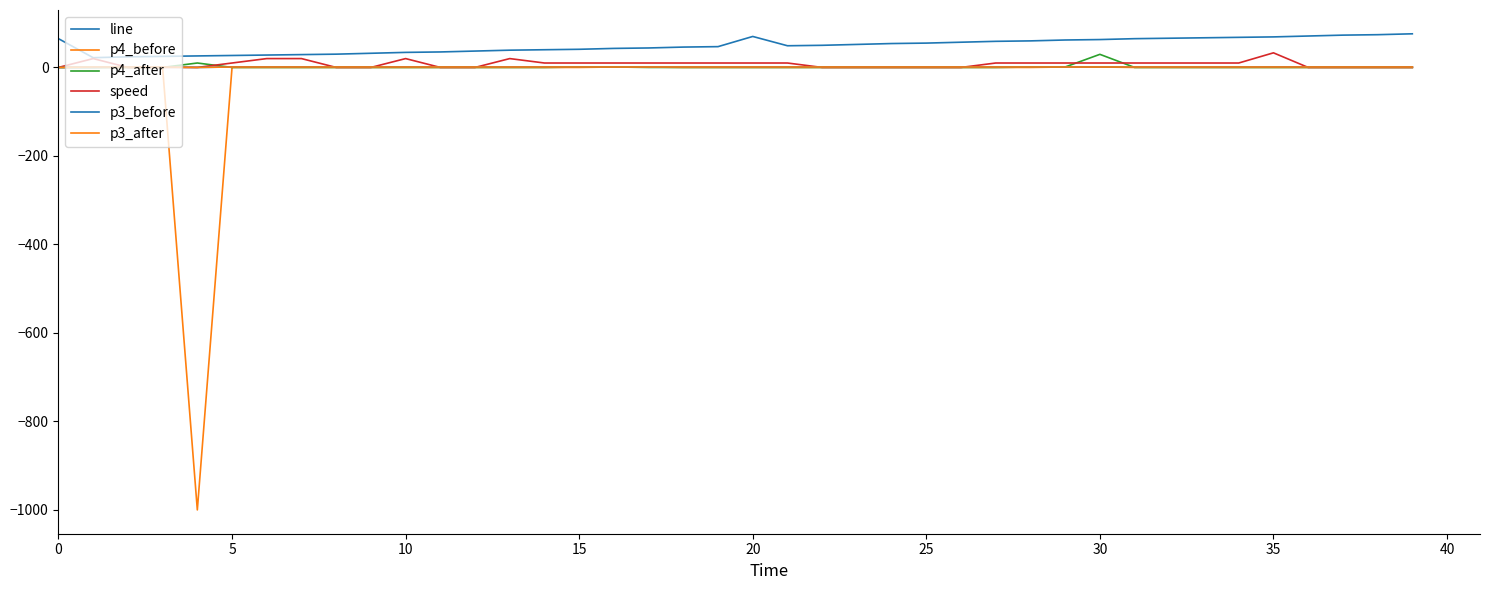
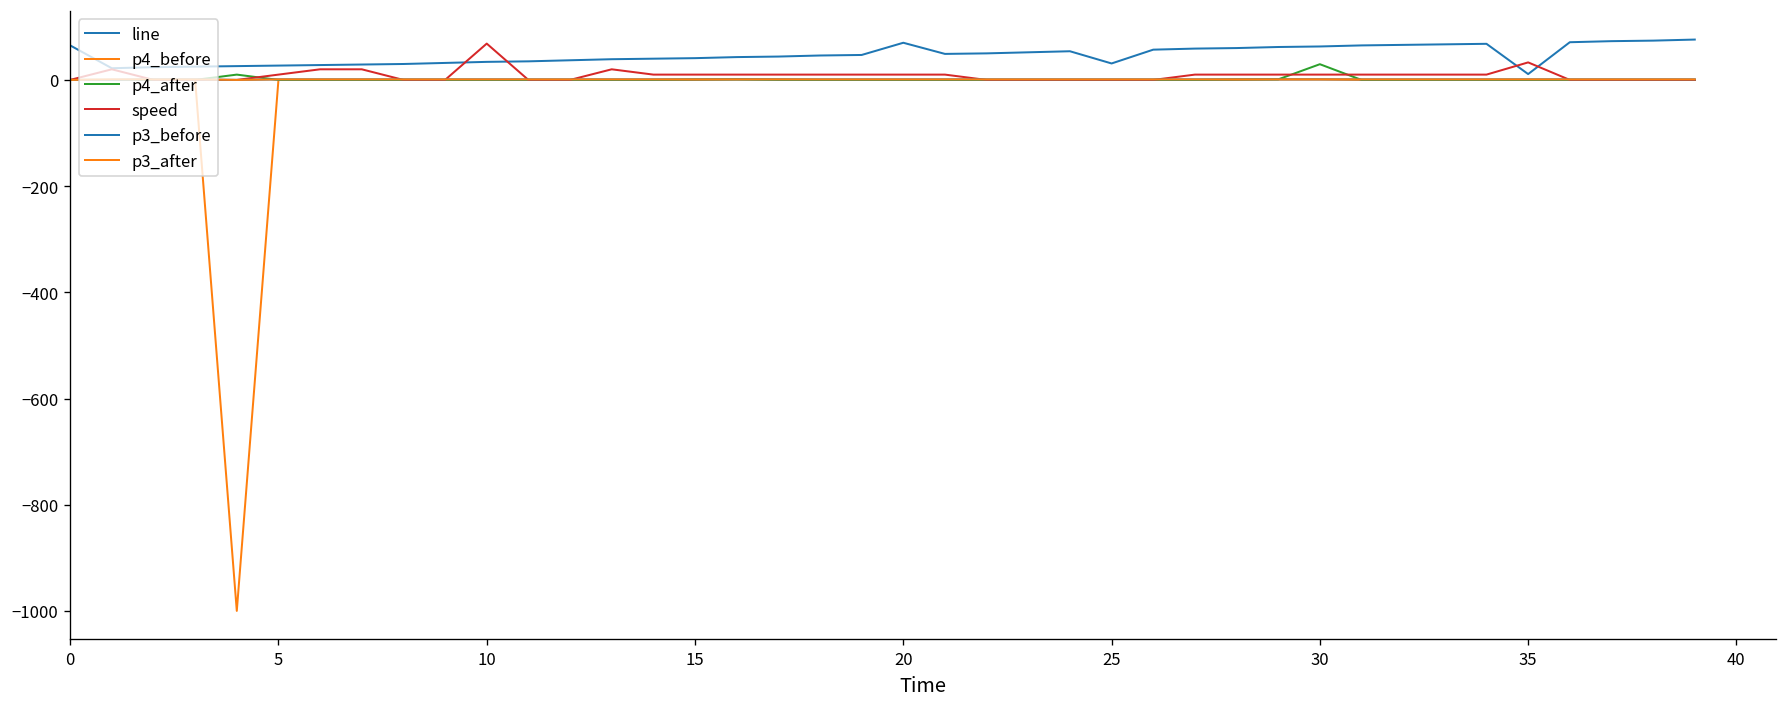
  {
    "line": {
      "0": 70,
      "5": 30,
      "10": 30,
      "15": 40,
      "20": 70,
-     "25": 60,
+     "25": 30,
      "30": 60,
-     "35": 70
+     "35": 10
    },
    "p4_after": {
      "30": 30
    },
    "speed": {
      "5": 10,
-     "10": 20,
+     "10": 70,
      "15": 10,
      "20": 10,
      "30": 10,
      "35": 30
    }
  }
